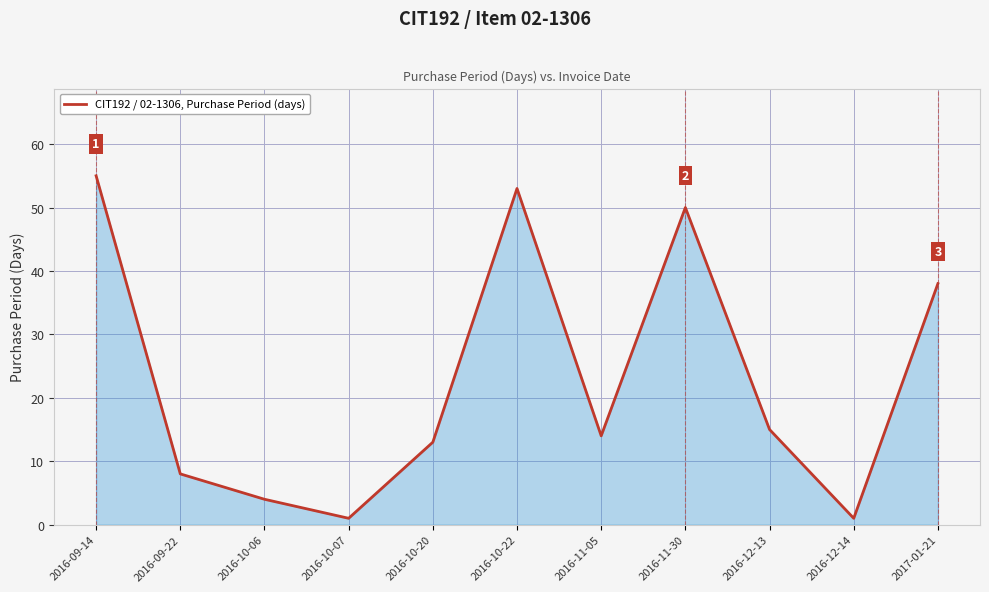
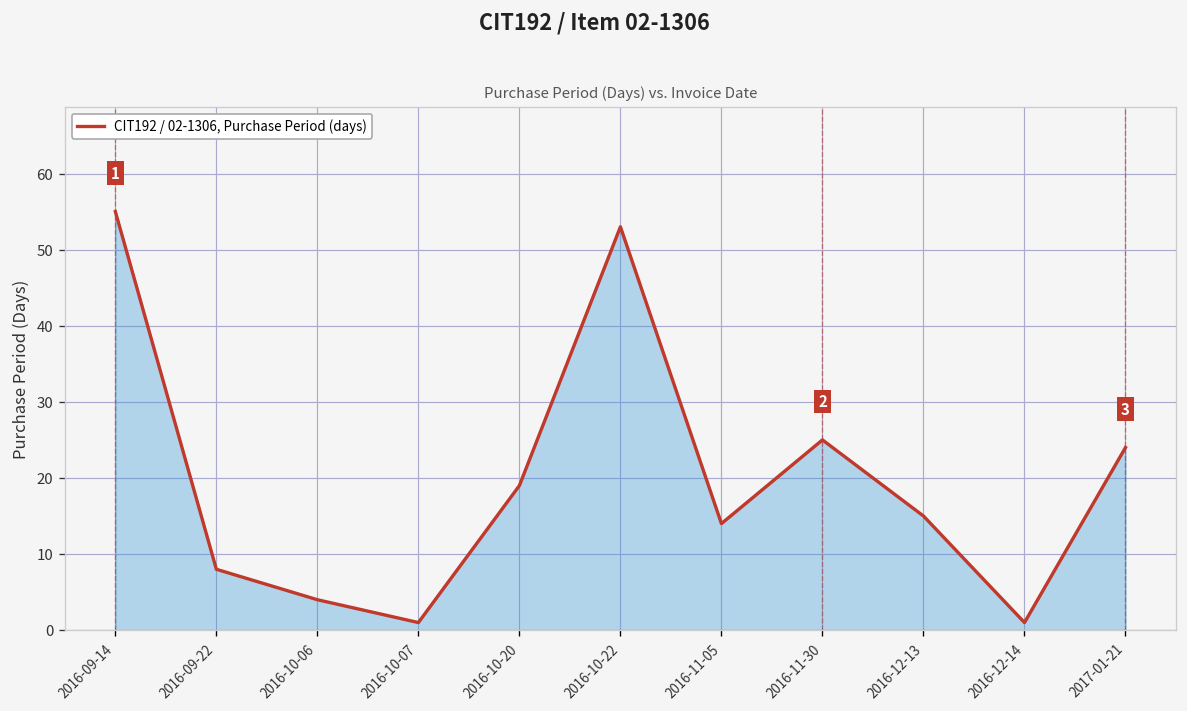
  {
    "2016-09-14": 55,
    "2016-09-22": 8,
    "2016-10-06": 4,
    "2016-10-07": 1,
-   "2016-10-20": 13,
+   "2016-10-20": 19,
    "2016-10-22": 53,
    "2016-11-05": 14,
-   "2016-11-30": 50,
+   "2016-11-30": 25,
    "2016-12-13": 15,
    "2016-12-14": 1,
-   "2017-01-21": 38
+   "2017-01-21": 24
  }
